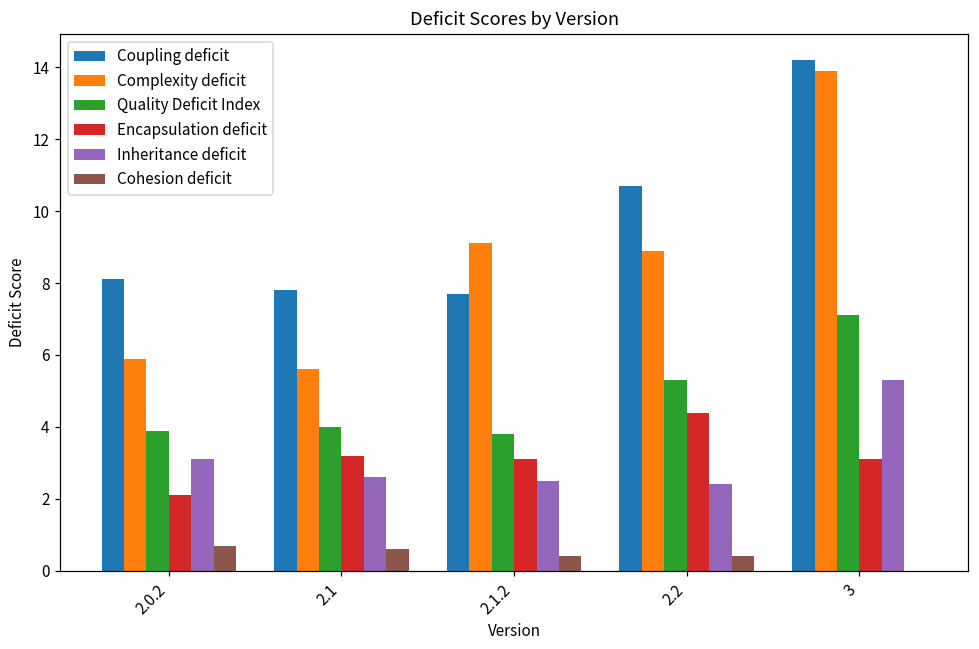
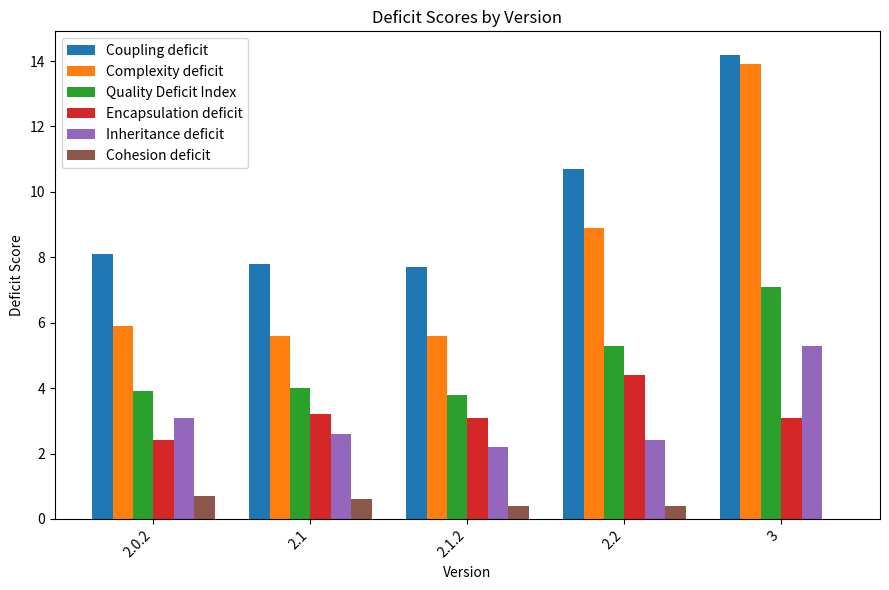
  {
    "Coupling deficit": {
      "2.0.2": 8.1,
      "2.1": 7.8,
      "2.1.2": 7.7,
      "2.2": 10.7,
      "3": 14.2
    },
    "Complexity deficit": {
      "2.0.2": 5.9,
      "2.1": 5.6,
-     "2.1.2": 9.1,
+     "2.1.2": 5.6,
      "2.2": 8.9,
      "3": 13.9
    },
    "Quality Deficit Index": {
      "2.0.2": 3.9,
      "2.1": 4.0,
      "2.1.2": 3.8,
      "2.2": 5.3,
      "3": 7.1
    },
    "Encapsulation deficit": {
-     "2.0.2": 2.1,
+     "2.0.2": 2.4,
      "2.1": 3.2,
      "2.1.2": 3.1,
      "2.2": 4.4,
      "3": 3.1
    },
    "Inheritance deficit": {
      "2.0.2": 3.1,
      "2.1": 2.6,
-     "2.1.2": 2.5,
+     "2.1.2": 2.2,
      "2.2": 2.4,
      "3": 5.3
    },
    "Cohesion deficit": {
      "2.0.2": 0.7,
      "2.1": 0.6,
      "2.1.2": 0.4,
      "2.2": 0.4,
      "3": 0.0
    }
  }
